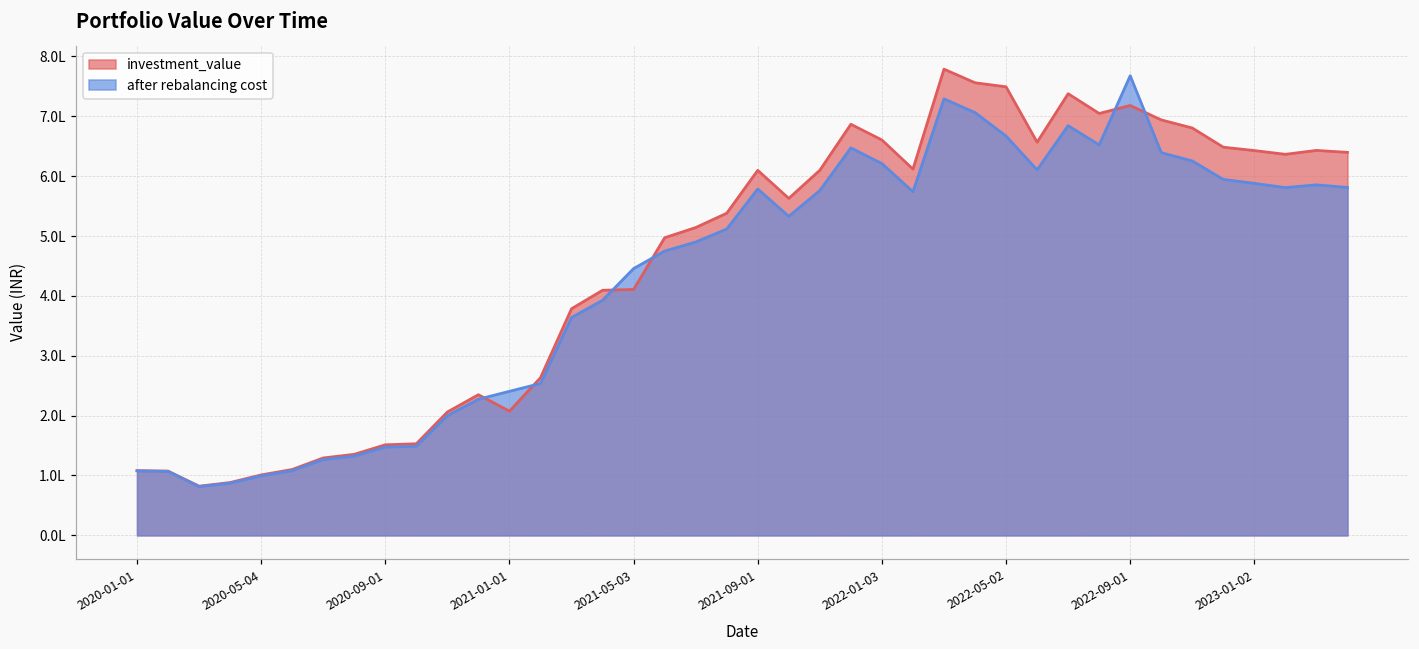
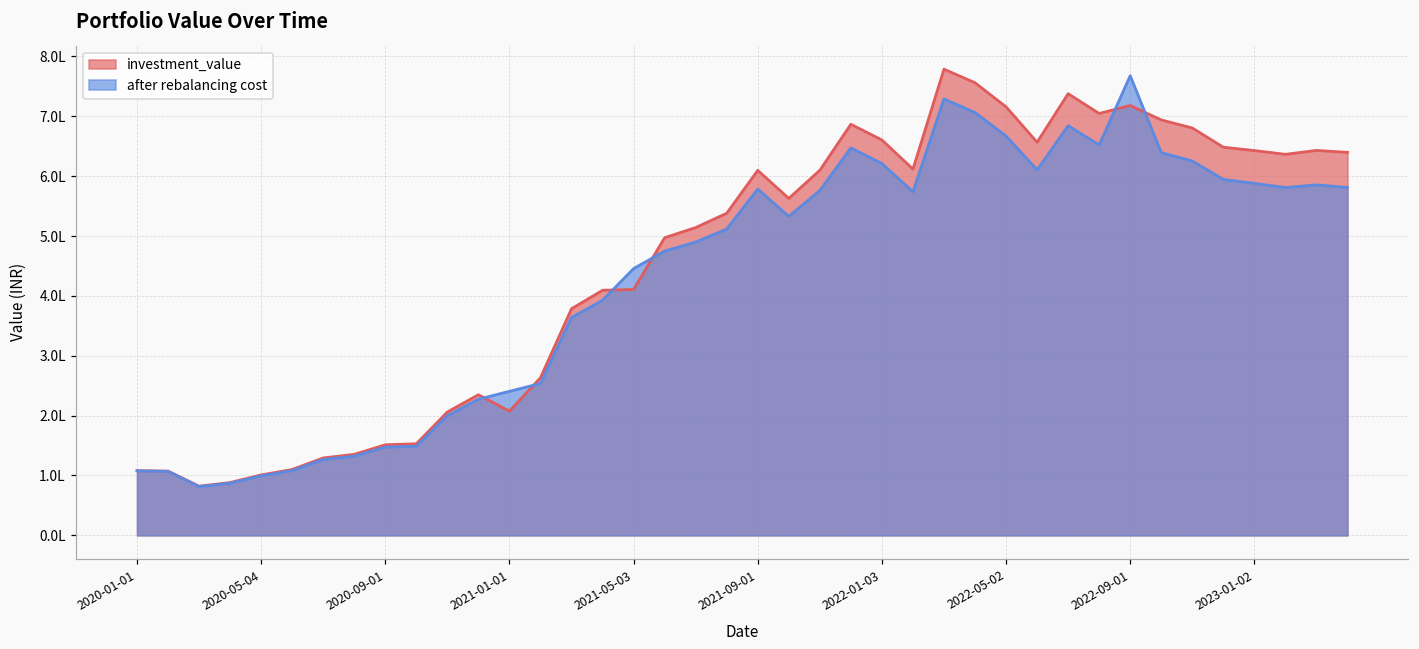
  {
    "investment_value": {
      "2021-01-01": "2.1L",
      "2021-05-03": "4.1L",
      "2021-09-01": "6.1L",
      "2022-01-03": "6.6L",
-     "2022-05-02": "7.5L",
+     "2022-05-02": "7.2L",
      "2022-09-01": "7.2L",
      "2023-01-02": "6.4L"
    },
    "after rebalancing cost": {
      "2021-01-01": "2.4L",
      "2021-05-03": "4.5L",
      "2021-09-01": "5.8L",
      "2022-01-03": "6.2L",
      "2022-05-02": "6.7L",
      "2022-09-01": "7.7L",
      "2023-01-02": "5.9L"
    }
  }
